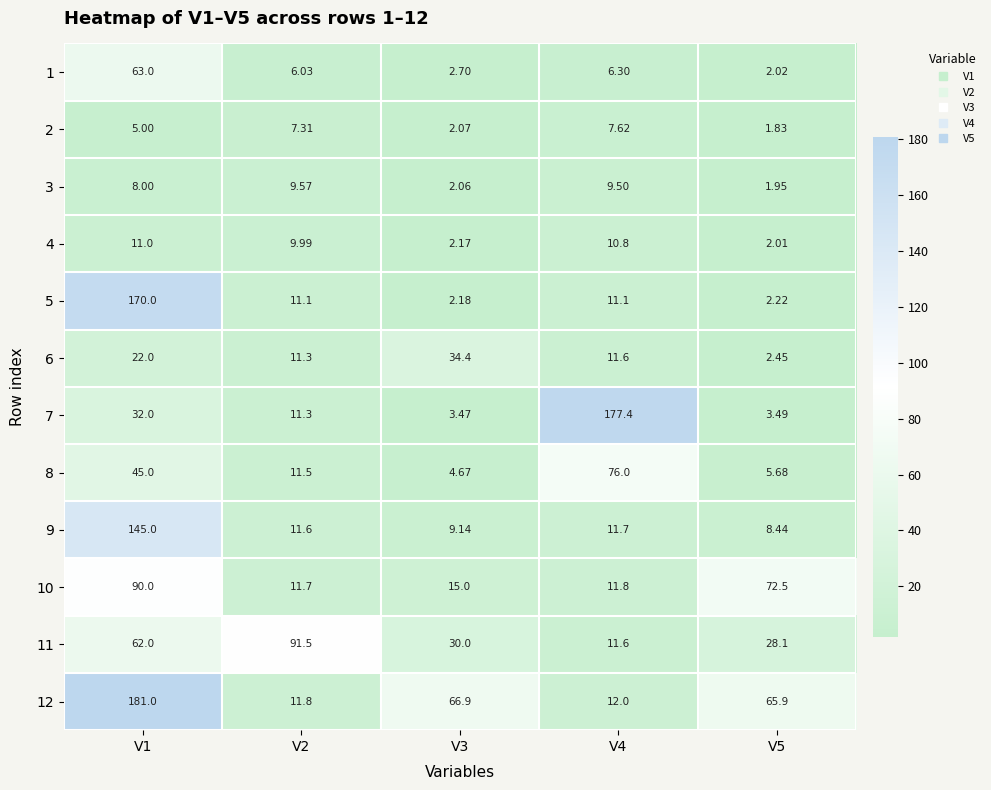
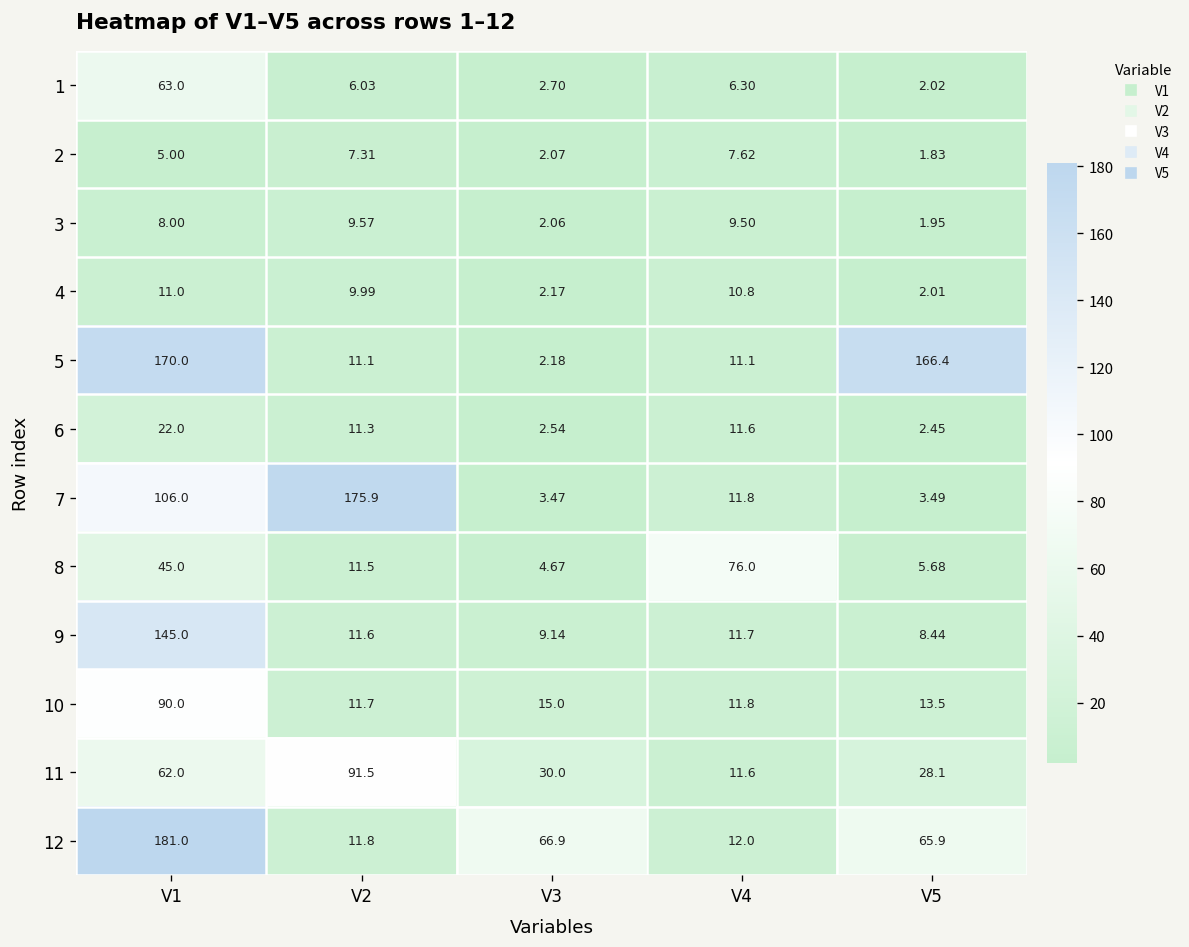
  {
    "1": {
      "V1": 63.0,
      "V2": 6.03,
      "V3": 2.70,
      "V4": 6.30,
      "V5": 2.02
    },
    "2": {
      "V1": 5.00,
      "V2": 7.31,
      "V3": 2.07,
      "V4": 7.62,
      "V5": 1.83
    },
    "3": {
      "V1": 8.00,
      "V2": 9.57,
      "V3": 2.06,
      "V4": 9.50,
      "V5": 1.95
    },
    "4": {
      "V1": 11.0,
      "V2": 9.99,
      "V3": 2.17,
      "V4": 10.8,
      "V5": 2.01
    },
    "5": {
      "V1": 170.0,
      "V2": 11.1,
      "V3": 2.18,
      "V4": 11.1,
-     "V5": 2.22
+     "V5": 166.4
    },
    "6": {
      "V1": 22.0,
      "V2": 11.3,
-     "V3": 34.4,
+     "V3": 2.54,
      "V4": 11.6,
      "V5": 2.45
    },
    "7": {
-     "V1": 32.0,
-     "V2": 11.3,
+     "V1": 106.0,
+     "V2": 175.9,
      "V3": 3.47,
-     "V4": 177.4,
+     "V4": 11.8,
      "V5": 3.49
    },
    "8": {
      "V1": 45.0,
      "V2": 11.5,
      "V3": 4.67,
      "V4": 76.0,
      "V5": 5.68
    },
    "9": {
      "V1": 145.0,
      "V2": 11.6,
      "V3": 9.14,
      "V4": 11.7,
      "V5": 8.44
    },
    "10": {
      "V1": 90.0,
      "V2": 11.7,
      "V3": 15.0,
      "V4": 11.8,
-     "V5": 72.5
+     "V5": 13.5
    },
    "11": {
      "V1": 62.0,
      "V2": 91.5,
      "V3": 30.0,
      "V4": 11.6,
      "V5": 28.1
    },
    "12": {
      "V1": 181.0,
      "V2": 11.8,
      "V3": 66.9,
      "V4": 12.0,
      "V5": 65.9
    }
  }
